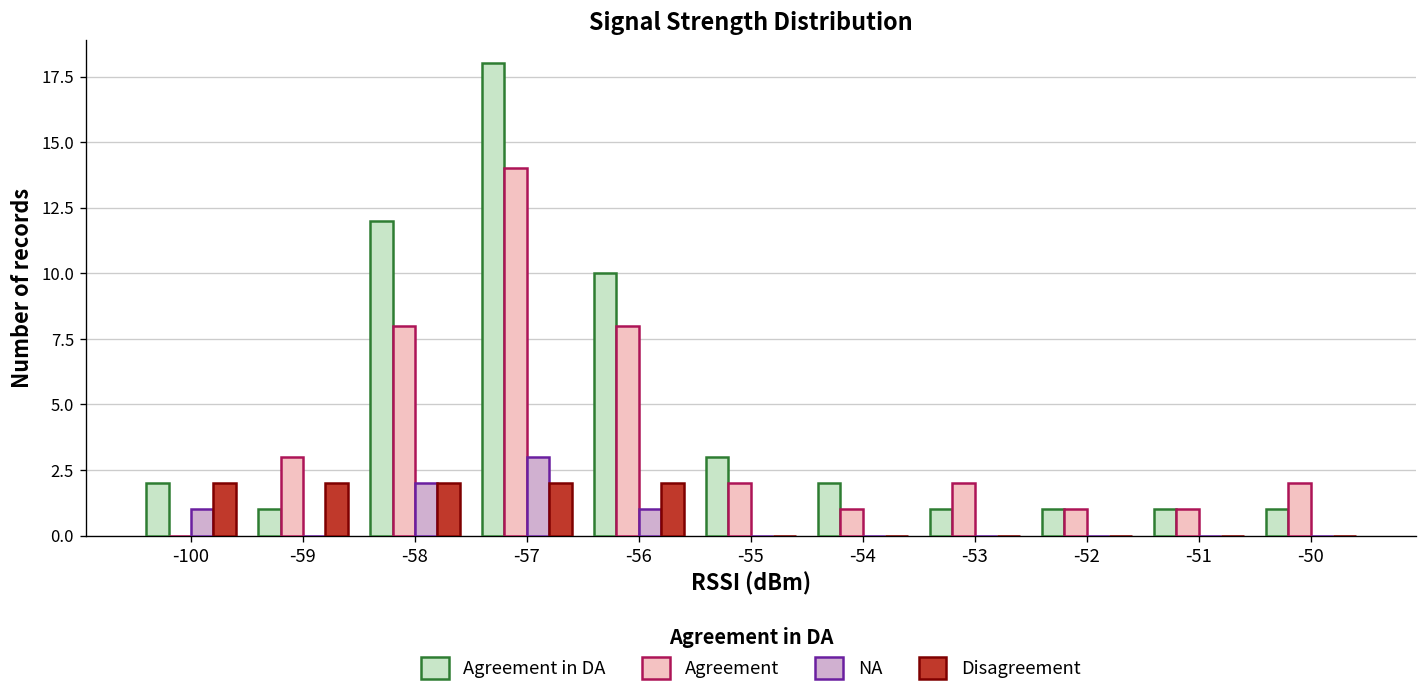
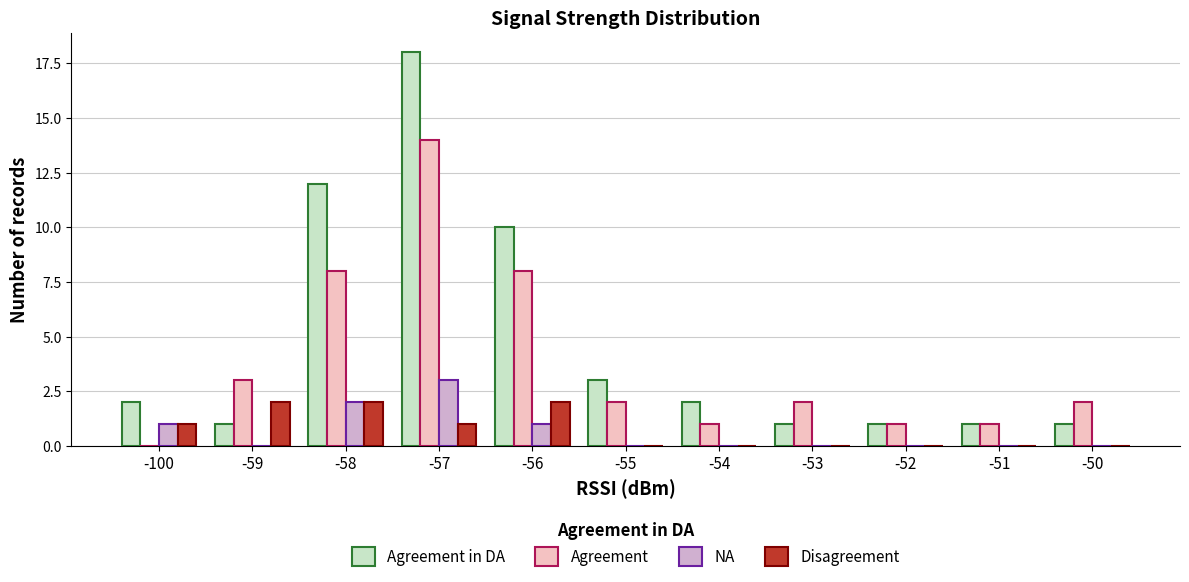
  {
    "Disagreement": {
-     "-100": 2,
+     "-100": 1,
      "-59": 2,
      "-58": 2,
-     "-57": 2,
+     "-57": 1,
      "-56": 2,
      "-55": 0,
      "-54": 0,
      "-53": 0,
      "-52": 0,
      "-51": 0,
      "-50": 0
    }
  }
